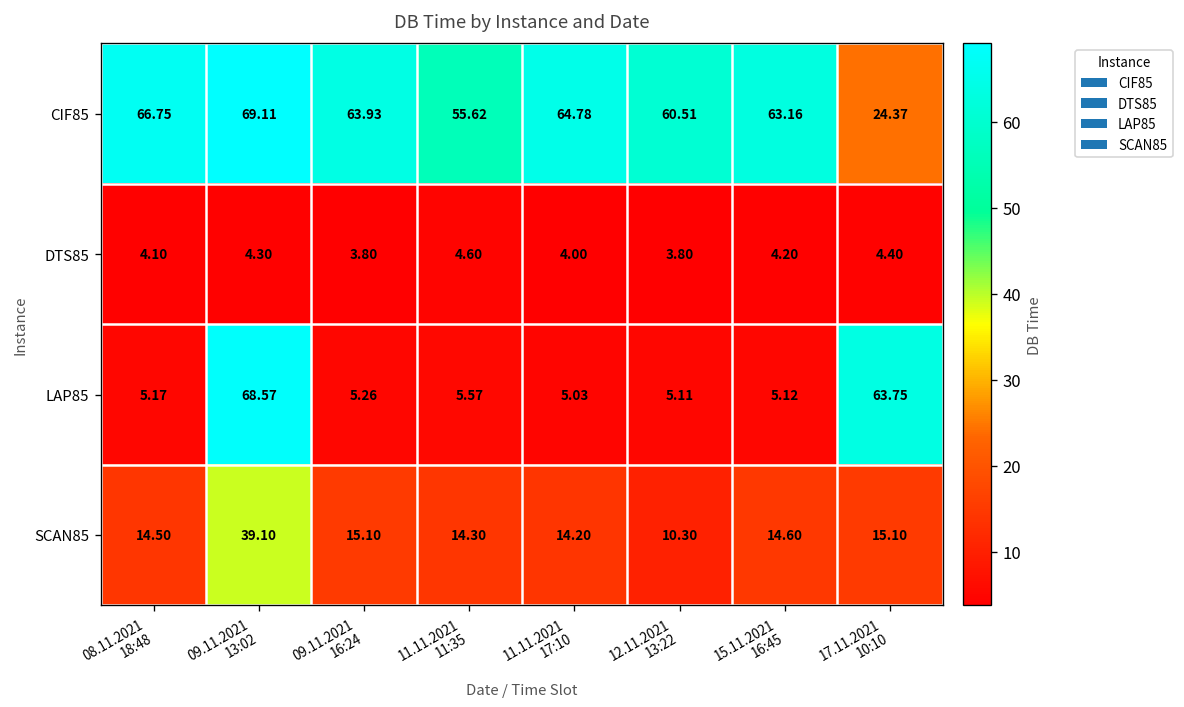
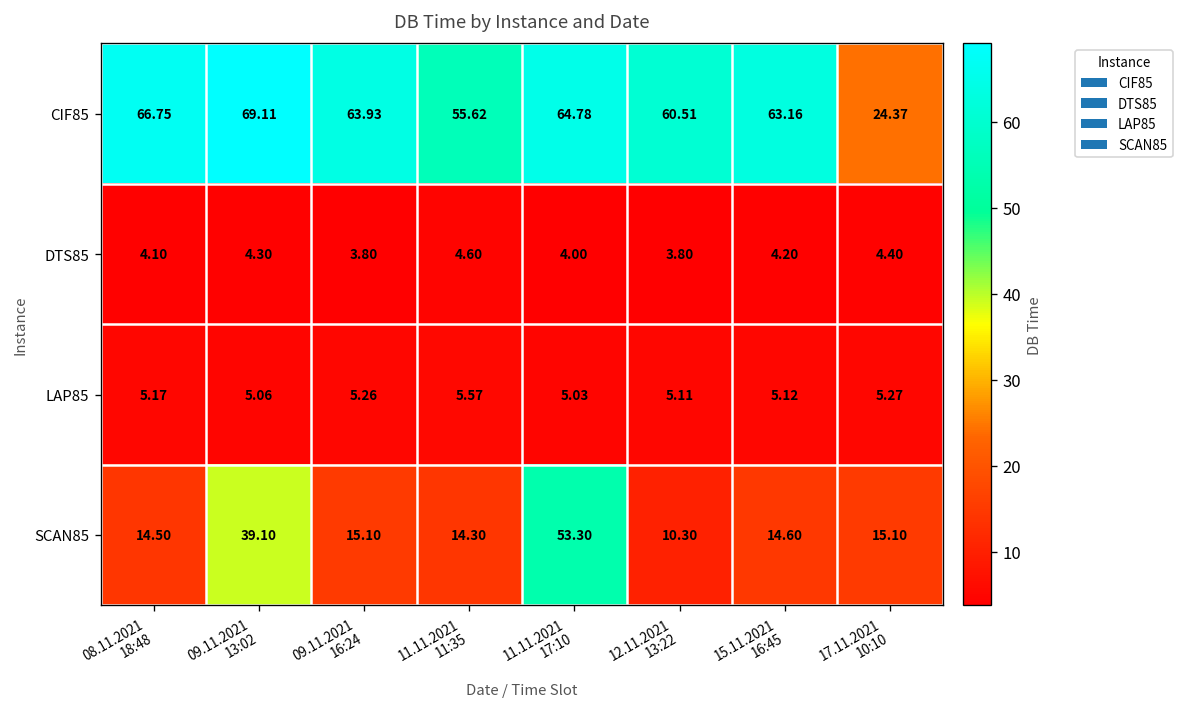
  {
    "CIF85": {
      "08.11.2021 18:48": 66.75,
      "09.11.2021 13:02": 69.11,
      "09.11.2021 16:24": 63.93,
      "11.11.2021 11:35": 55.62,
      "11.11.2021 17:10": 64.78,
      "12.11.2021 13:22": 60.51,
      "15.11.2021 16:45": 63.16,
      "17.11.2021 10:10": 24.37
    },
    "DTS85": {
      "08.11.2021 18:48": 4.10,
      "09.11.2021 13:02": 4.30,
      "09.11.2021 16:24": 3.80,
      "11.11.2021 11:35": 4.60,
      "11.11.2021 17:10": 4.00,
      "12.11.2021 13:22": 3.80,
      "15.11.2021 16:45": 4.20,
      "17.11.2021 10:10": 4.40
    },
    "LAP85": {
      "08.11.2021 18:48": 5.17,
-     "09.11.2021 13:02": 68.57,
+     "09.11.2021 13:02": 5.06,
      "09.11.2021 16:24": 5.26,
      "11.11.2021 11:35": 5.57,
      "11.11.2021 17:10": 5.03,
      "12.11.2021 13:22": 5.11,
      "15.11.2021 16:45": 5.12,
-     "17.11.2021 10:10": 63.75
+     "17.11.2021 10:10": 5.27
    },
    "SCAN85": {
      "08.11.2021 18:48": 14.50,
      "09.11.2021 13:02": 39.10,
      "09.11.2021 16:24": 15.10,
      "11.11.2021 11:35": 14.30,
-     "11.11.2021 17:10": 14.20,
+     "11.11.2021 17:10": 53.30,
      "12.11.2021 13:22": 10.30,
      "15.11.2021 16:45": 14.60,
      "17.11.2021 10:10": 15.10
    }
  }
